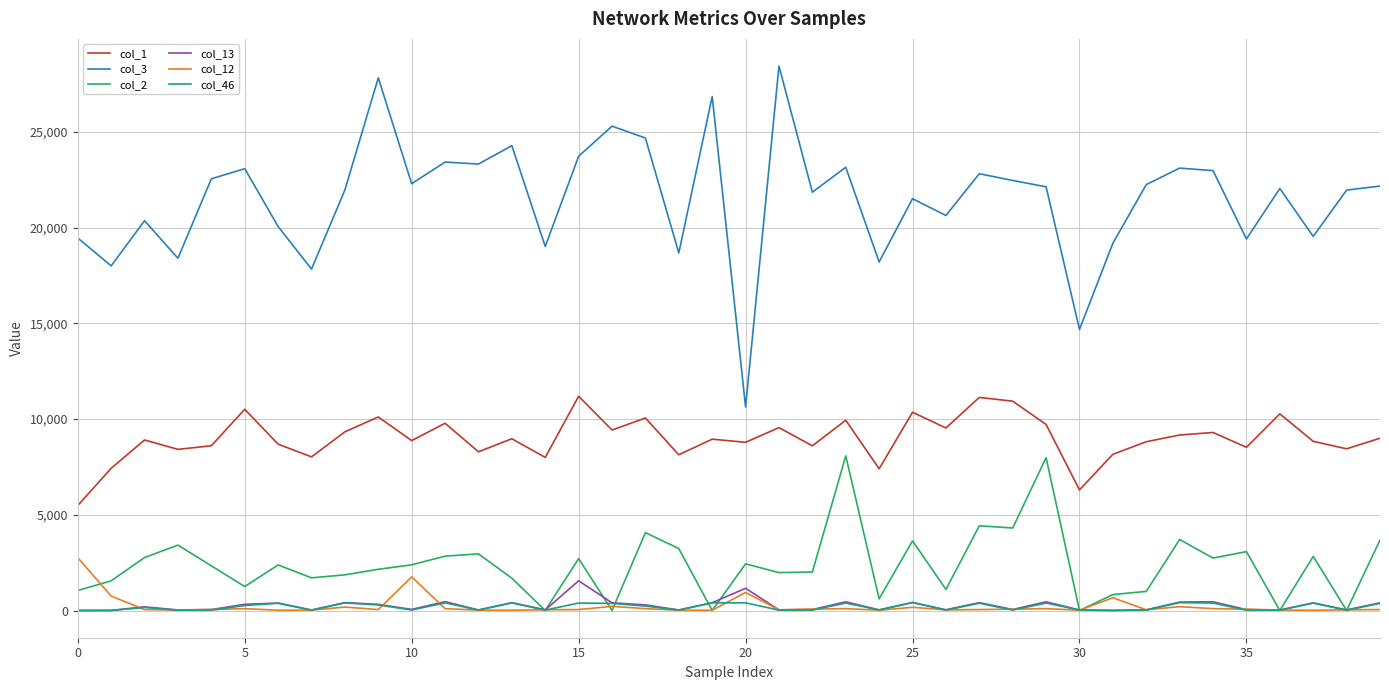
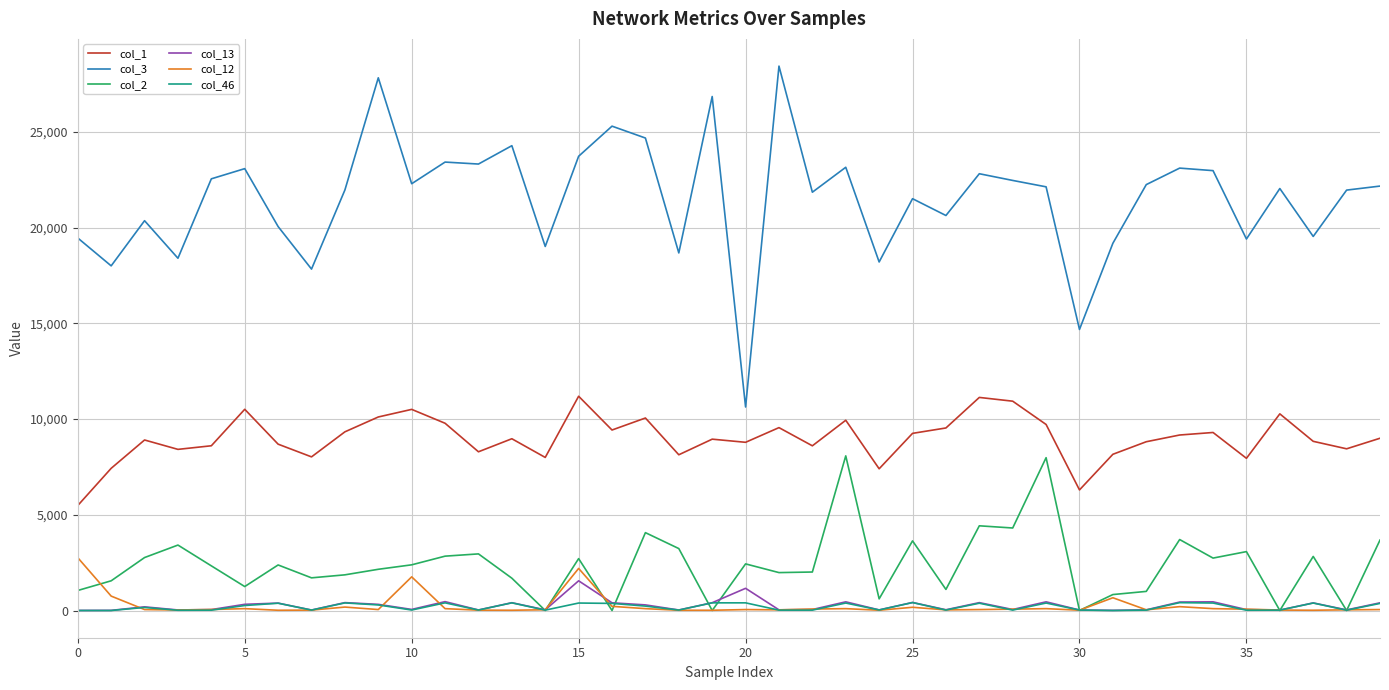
  {
    "col_1": {
      "0": "5,500",
      "5": "10,500",
-     "10": "8,900",
+     "10": "10,500",
      "15": "11,200",
      "20": "8,800",
-     "25": "10,400",
+     "25": "9,300",
      "30": "6,300",
-     "35": "8,500"
+     "35": "8,000"
    },
    "col_3": {
      "0": "19,500",
      "5": "23,100",
      "10": "22,300",
      "15": "23,700",
      "20": "10,600",
      "25": "21,500",
      "30": "14,700",
      "35": "19,400"
    },
    "col_13": {
      "15": "1,600",
      "20": "1,200"
    },
    "col_12": {
      "0": "2,800",
      "5": "100",
      "10": "1,800",
-     "15": "0",
-     "20": "900",
+     "15": "2,200",
+     "20": "0",
      "25": "200"
    }
  }
